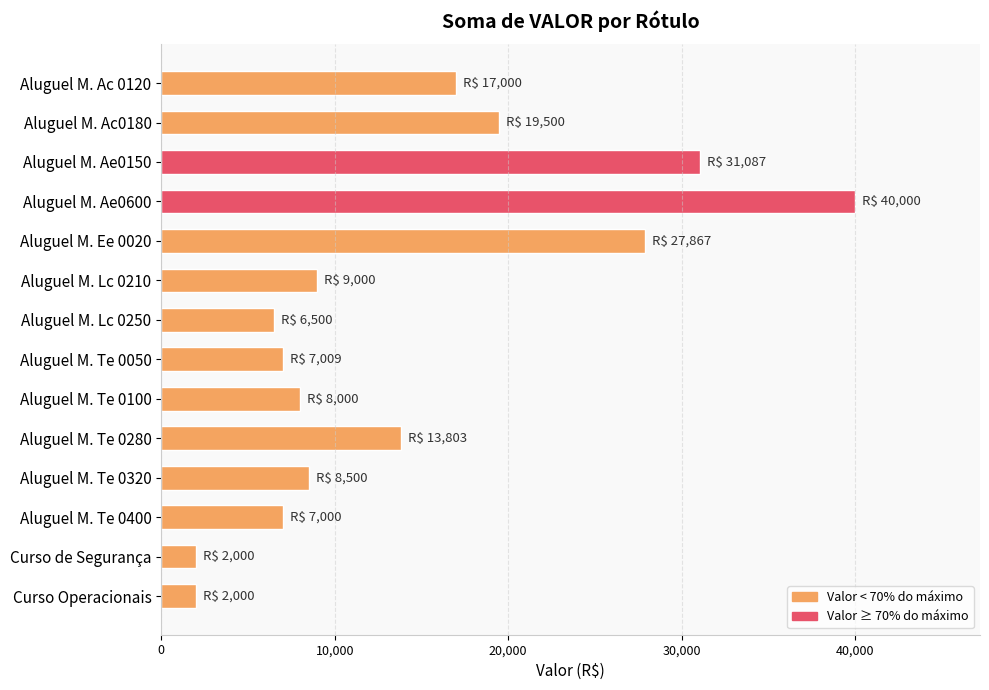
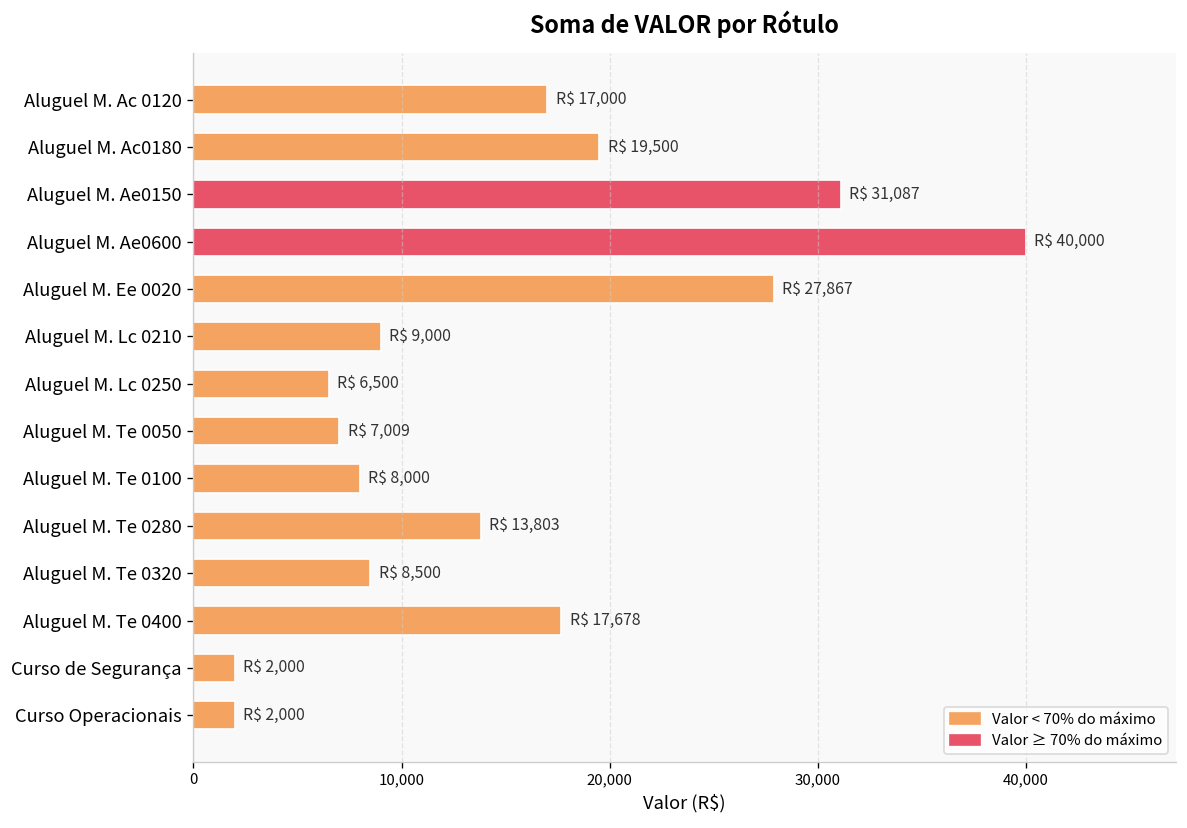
  {
    "Aluguel M. Ac 0120": "17,000",
    "Aluguel M. Ac0180": "19,500",
    "Aluguel M. Ae0150": "31,087",
    "Aluguel M. Ae0600": "40,000",
    "Aluguel M. Ee 0020": "27,867",
    "Aluguel M. Lc 0210": "9,000",
    "Aluguel M. Lc 0250": "6,500",
    "Aluguel M. Te 0050": "7,009",
    "Aluguel M. Te 0100": "8,000",
    "Aluguel M. Te 0280": "13,803",
    "Aluguel M. Te 0320": "8,500",
-   "Aluguel M. Te 0400": "7,000",
+   "Aluguel M. Te 0400": "17,678",
    "Curso de Segurança": "2,000",
    "Curso Operacionais": "2,000"
  }
